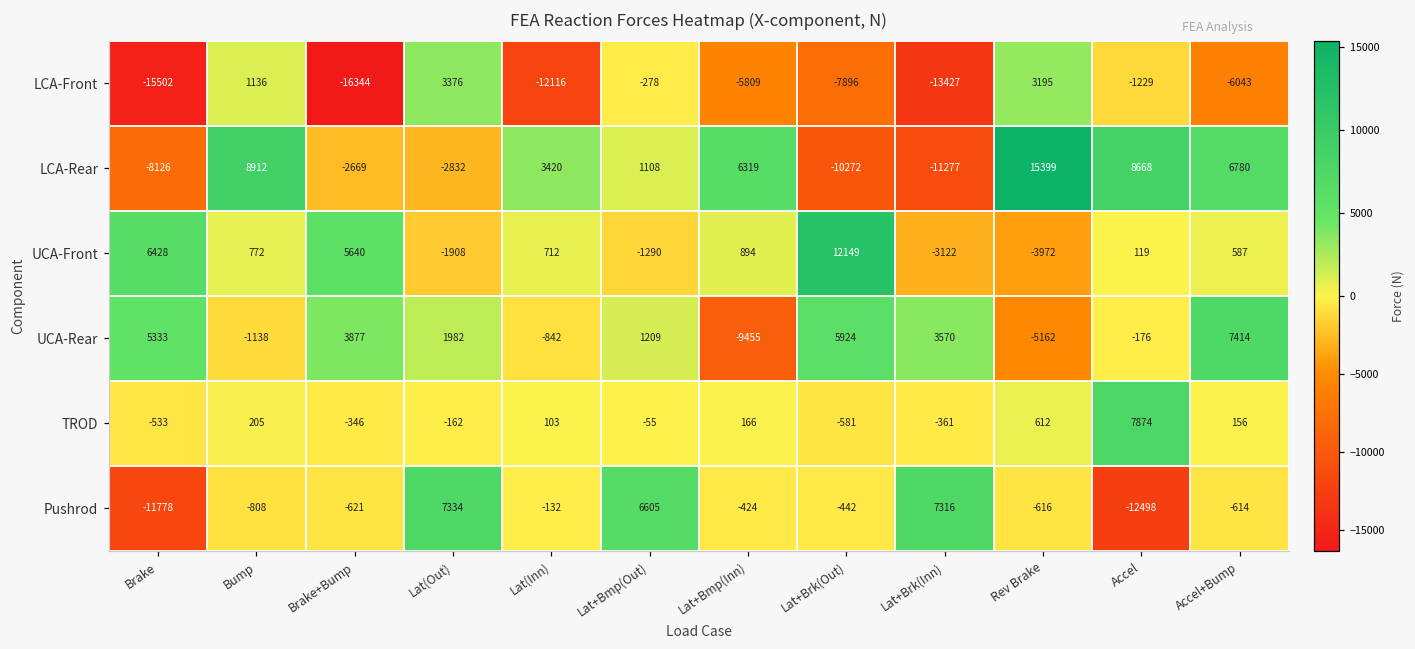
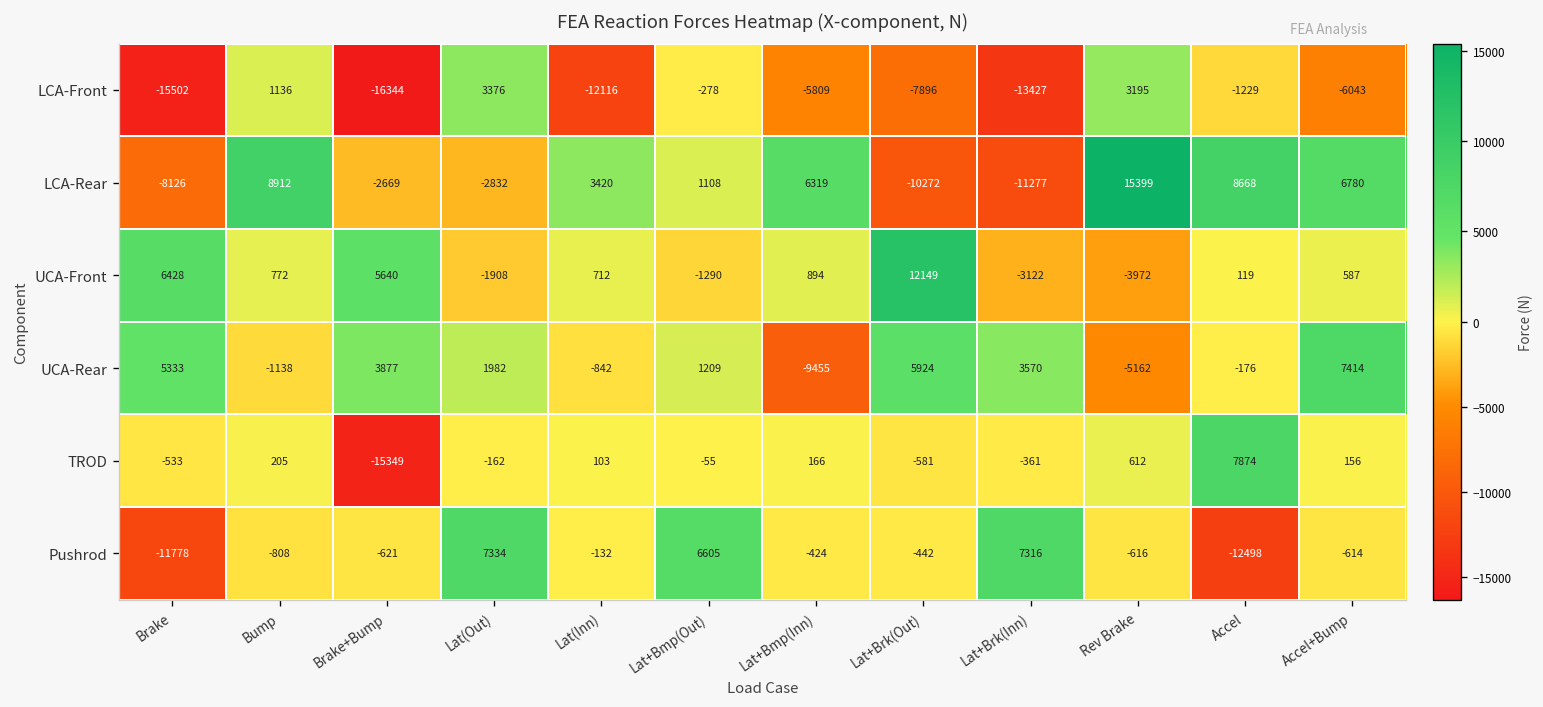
  {
    "LCA-Front": {
      "Brake": -15502,
      "Bump": 1136,
      "Brake+Bump": -16344,
      "Lat(Out)": 3376,
      "Lat(Inn)": -12116,
      "Lat+Bmp(Out)": -278,
      "Lat+Bmp(Inn)": -5809,
      "Lat+Brk(Out)": -7896,
      "Lat+Brk(Inn)": -13427,
      "Rev Brake": 3195,
      "Accel": -1229,
      "Accel+Bump": -6043
    },
    "LCA-Rear": {
      "Brake": -8126,
      "Bump": 8912,
      "Brake+Bump": -2669,
      "Lat(Out)": -2832,
      "Lat(Inn)": 3420,
      "Lat+Bmp(Out)": 1108,
      "Lat+Bmp(Inn)": 6319,
      "Lat+Brk(Out)": -10272,
      "Lat+Brk(Inn)": -11277,
      "Rev Brake": 15399,
      "Accel": 8668,
      "Accel+Bump": 6780
    },
    "UCA-Front": {
      "Brake": 6428,
      "Bump": 772,
      "Brake+Bump": 5640,
      "Lat(Out)": -1908,
      "Lat(Inn)": 712,
      "Lat+Bmp(Out)": -1290,
      "Lat+Bmp(Inn)": 894,
      "Lat+Brk(Out)": 12149,
      "Lat+Brk(Inn)": -3122,
      "Rev Brake": -3972,
      "Accel": 119,
      "Accel+Bump": 587
    },
    "UCA-Rear": {
      "Brake": 5333,
      "Bump": -1138,
      "Brake+Bump": 3877,
      "Lat(Out)": 1982,
      "Lat(Inn)": -842,
      "Lat+Bmp(Out)": 1209,
      "Lat+Bmp(Inn)": -9455,
      "Lat+Brk(Out)": 5924,
      "Lat+Brk(Inn)": 3570,
      "Rev Brake": -5162,
      "Accel": -176,
      "Accel+Bump": 7414
    },
    "TROD": {
      "Brake": -533,
      "Bump": 205,
-     "Brake+Bump": -346,
+     "Brake+Bump": -15349,
      "Lat(Out)": -162,
      "Lat(Inn)": 103,
      "Lat+Bmp(Out)": -55,
      "Lat+Bmp(Inn)": 166,
      "Lat+Brk(Out)": -581,
      "Lat+Brk(Inn)": -361,
      "Rev Brake": 612,
      "Accel": 7874,
      "Accel+Bump": 156
    },
    "Pushrod": {
      "Brake": -11778,
      "Bump": -808,
      "Brake+Bump": -621,
      "Lat(Out)": 7334,
      "Lat(Inn)": -132,
      "Lat+Bmp(Out)": 6605,
      "Lat+Bmp(Inn)": -424,
      "Lat+Brk(Out)": -442,
      "Lat+Brk(Inn)": 7316,
      "Rev Brake": -616,
      "Accel": -12498,
      "Accel+Bump": -614
    }
  }
